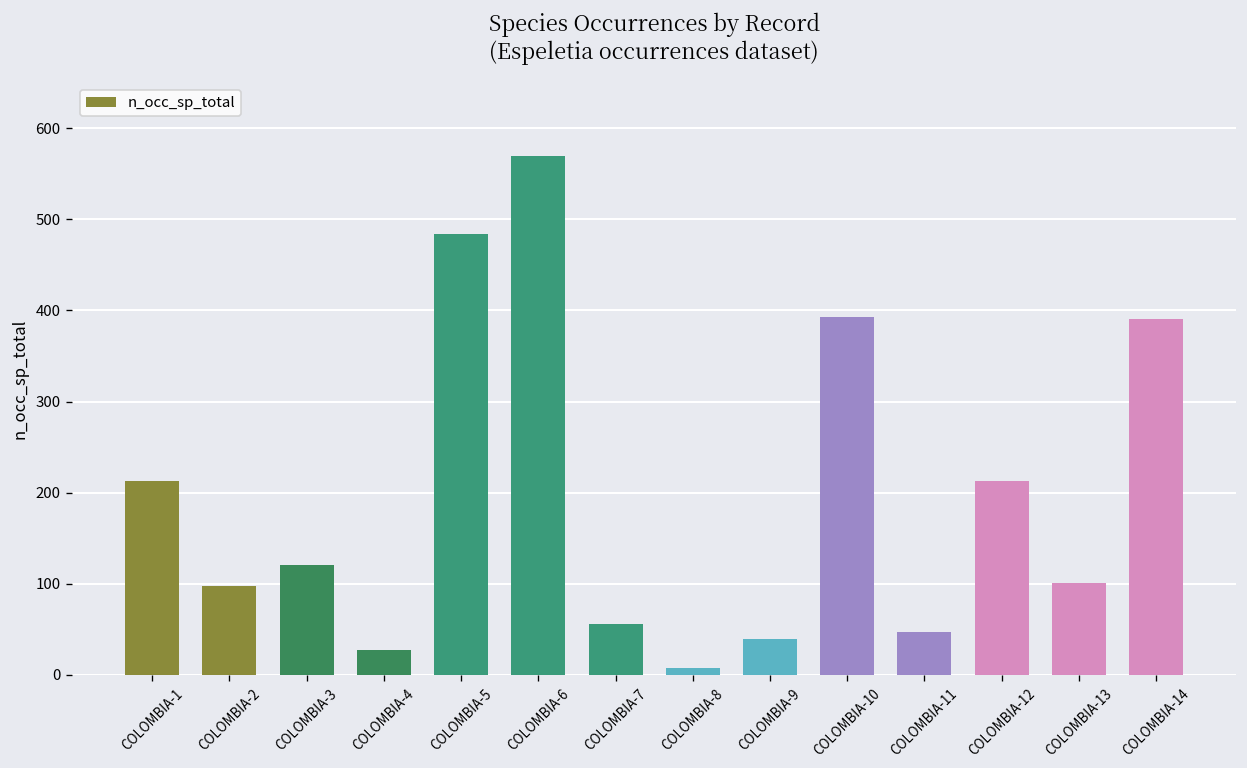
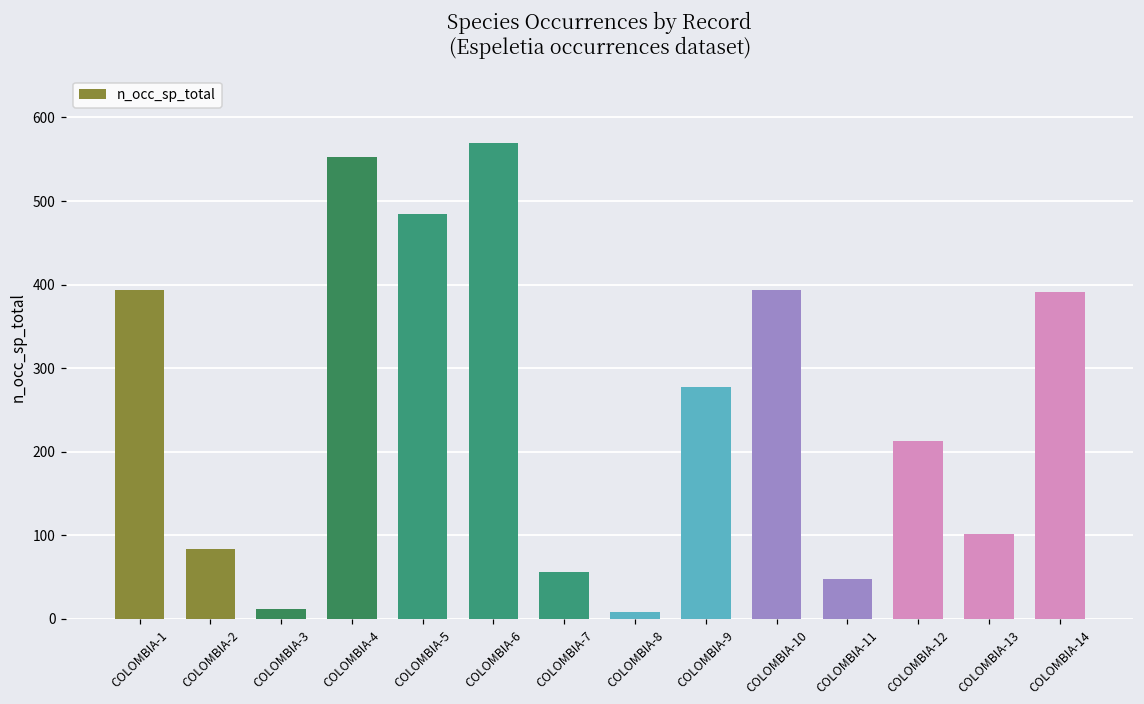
  {
-   "COLOMBIA-1": 210,
-   "COLOMBIA-2": 100,
-   "COLOMBIA-3": 120,
-   "COLOMBIA-4": 30,
+   "COLOMBIA-1": 390,
+   "COLOMBIA-2": 80,
+   "COLOMBIA-3": 10,
+   "COLOMBIA-4": 550,
    "COLOMBIA-5": 480,
    "COLOMBIA-6": 570,
    "COLOMBIA-7": 60,
    "COLOMBIA-8": 10,
-   "COLOMBIA-9": 40,
+   "COLOMBIA-9": 280,
    "COLOMBIA-10": 390,
    "COLOMBIA-11": 50,
    "COLOMBIA-12": 210,
    "COLOMBIA-13": 100,
    "COLOMBIA-14": 390
  }
